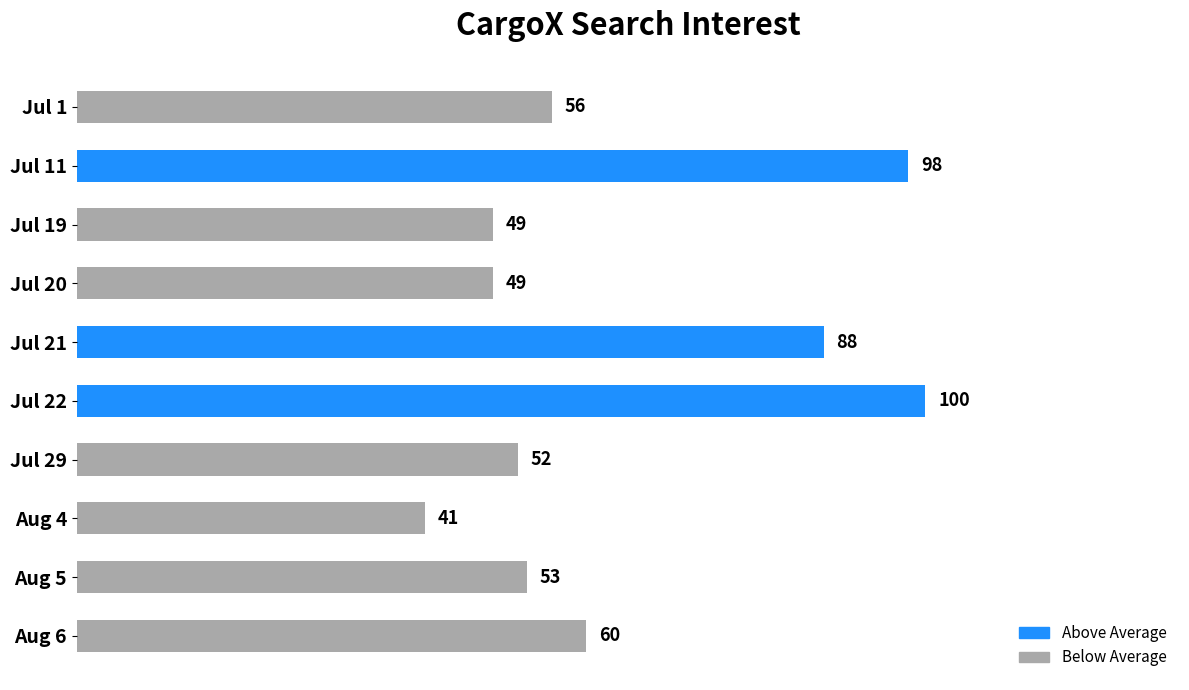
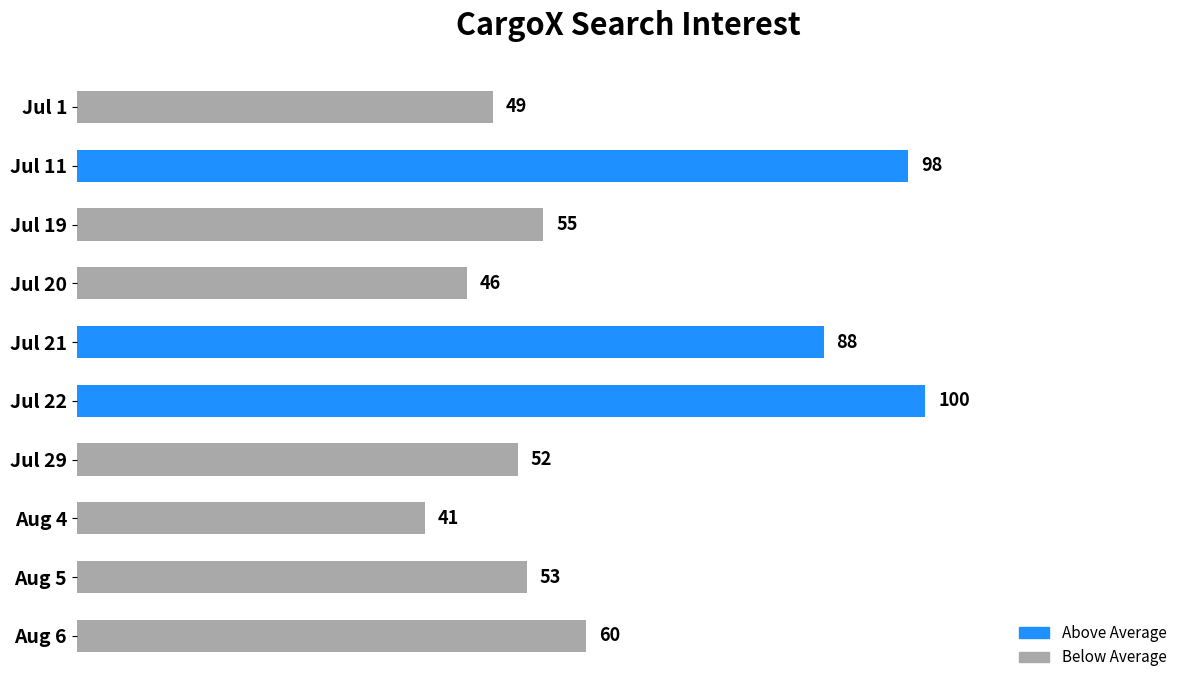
  {
-   "Jul 1": 56,
+   "Jul 1": 49,
    "Jul 11": 98,
-   "Jul 19": 49,
-   "Jul 20": 49,
+   "Jul 19": 55,
+   "Jul 20": 46,
    "Jul 21": 88,
    "Jul 22": 100,
    "Jul 29": 52,
    "Aug 4": 41,
    "Aug 5": 53,
    "Aug 6": 60
  }
